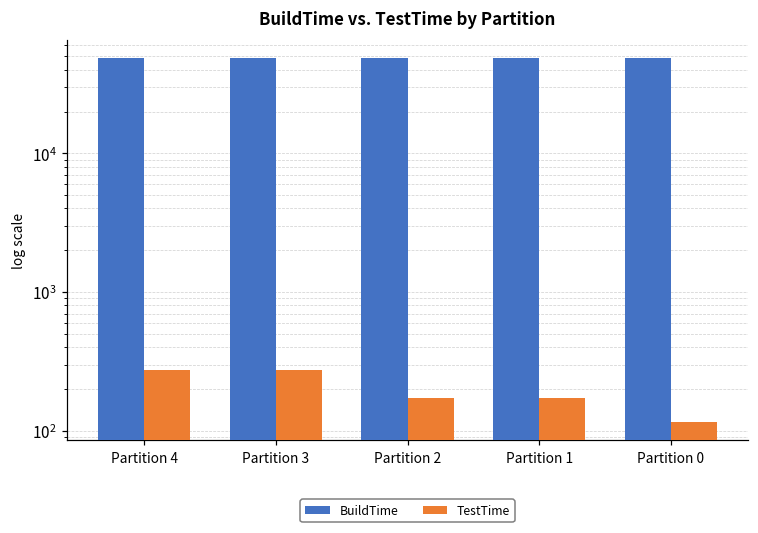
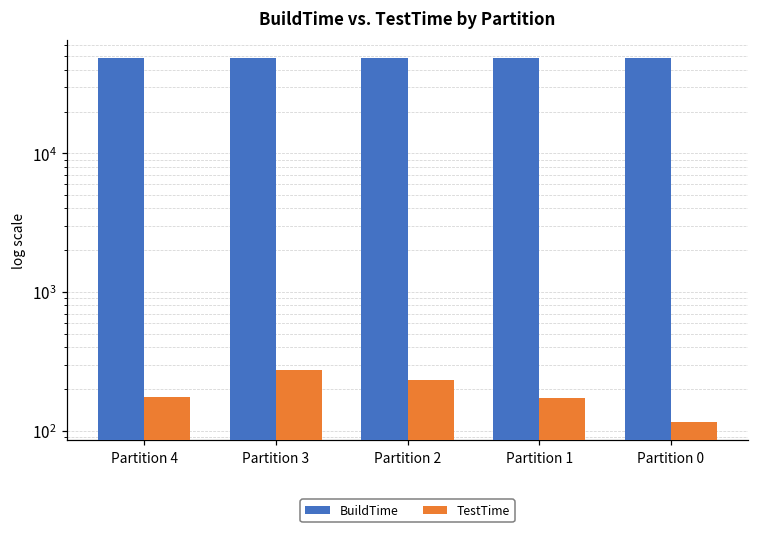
  {
    "BuildTime": {
      "Partition 4": 48000,
      "Partition 3": 48000,
      "Partition 2": 49000,
      "Partition 1": 49000,
      "Partition 0": 49000
    },
    "TestTime": {
-     "Partition 4": 270,
+     "Partition 4": 170,
      "Partition 3": 270,
-     "Partition 2": 170,
+     "Partition 2": 230,
      "Partition 1": 170,
      "Partition 0": 120
    }
  }
